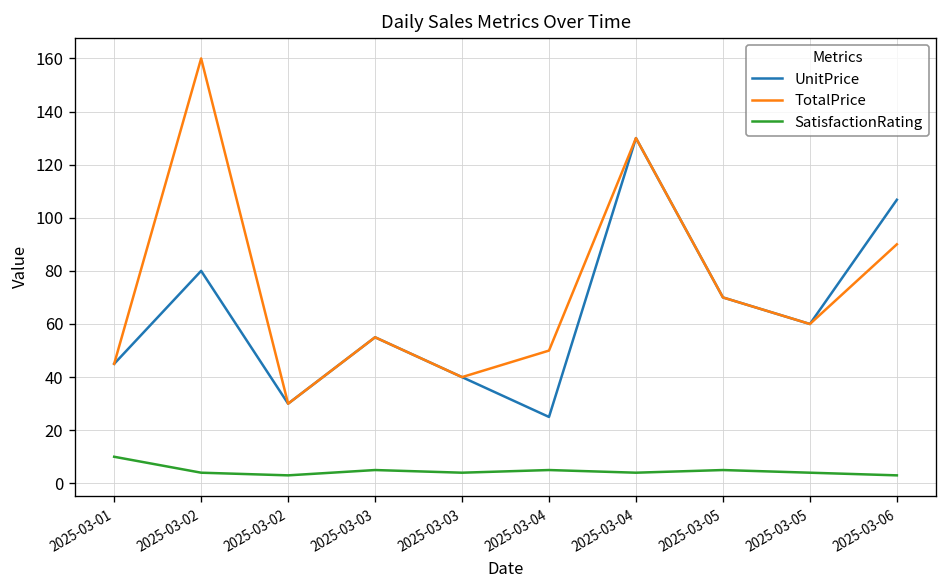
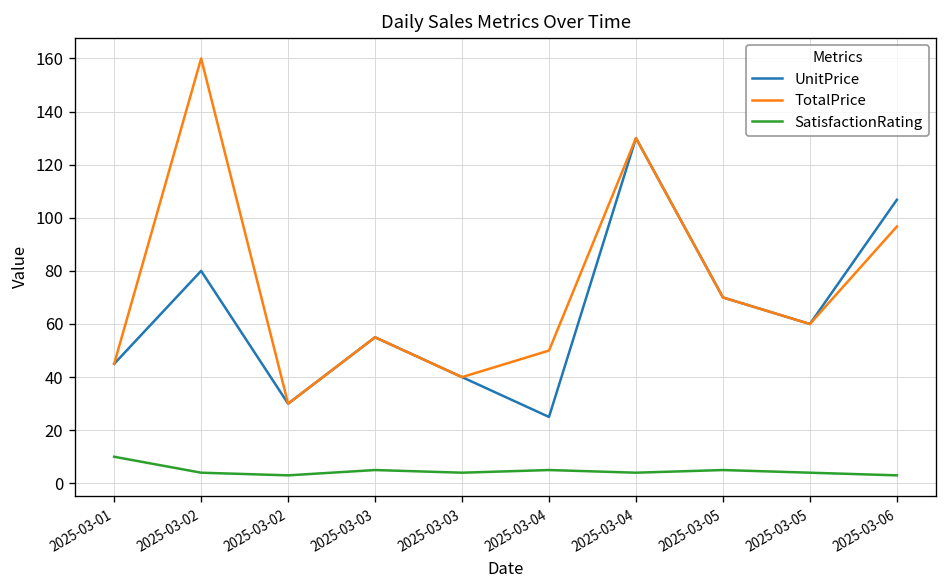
  {
    "UnitPrice": {
      "2025-03-06": 107
    },
    "TotalPrice": {
-     "2025-03-06": 90
+     "2025-03-06": 97
    },
    "SatisfactionRating": {
      "2025-03-01": 10,
      "2025-03-06": 3
    }
  }
